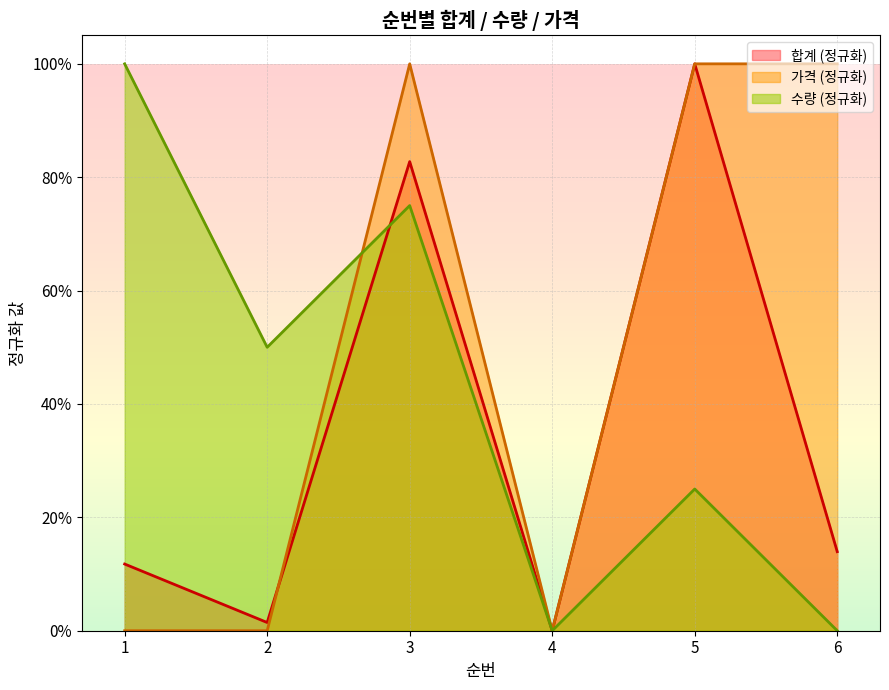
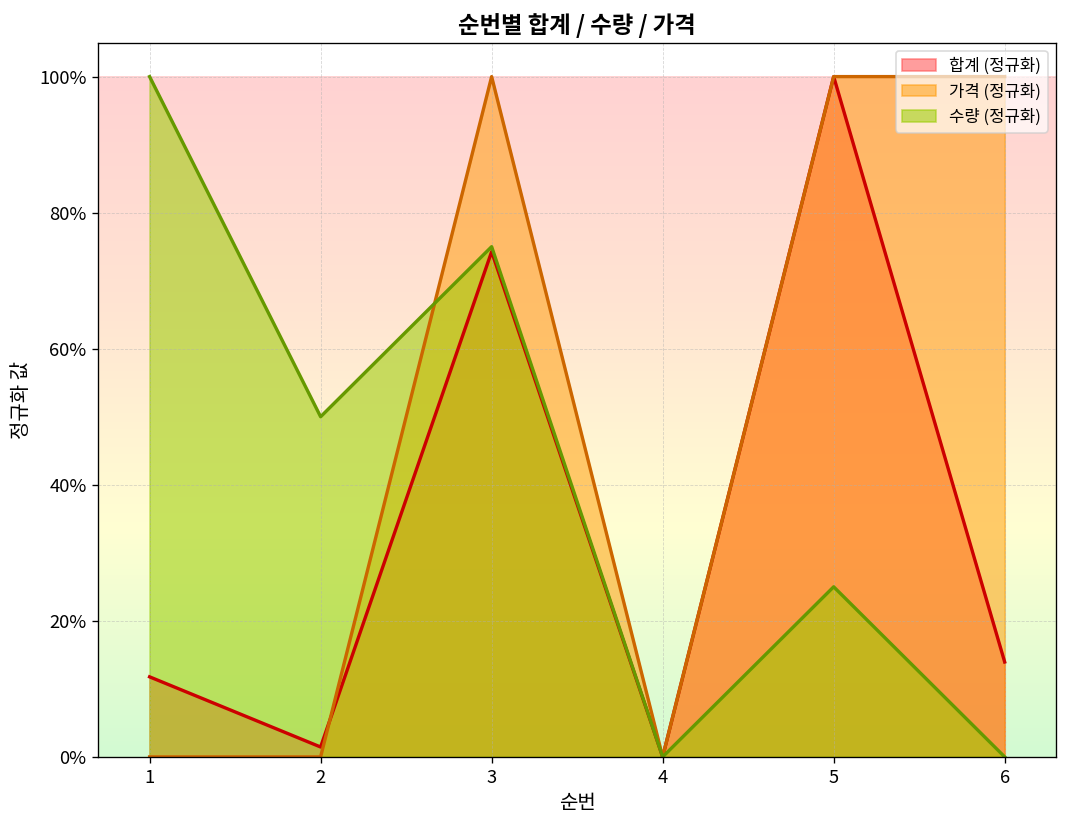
  {
    "합계 (정규화)": {
      "1": "12%",
      "2": "1%",
-     "3": "83%",
+     "3": "74%",
      "6": "14%"
    },
    "가격 (정규화)": {
      "1": "0%",
      "2": "0%",
      "3": "100%"
    },
    "수량 (정규화)": {
      "1": "100%",
      "2": "50%",
      "3": "75%",
      "5": "25%",
      "6": "0%"
    }
  }
